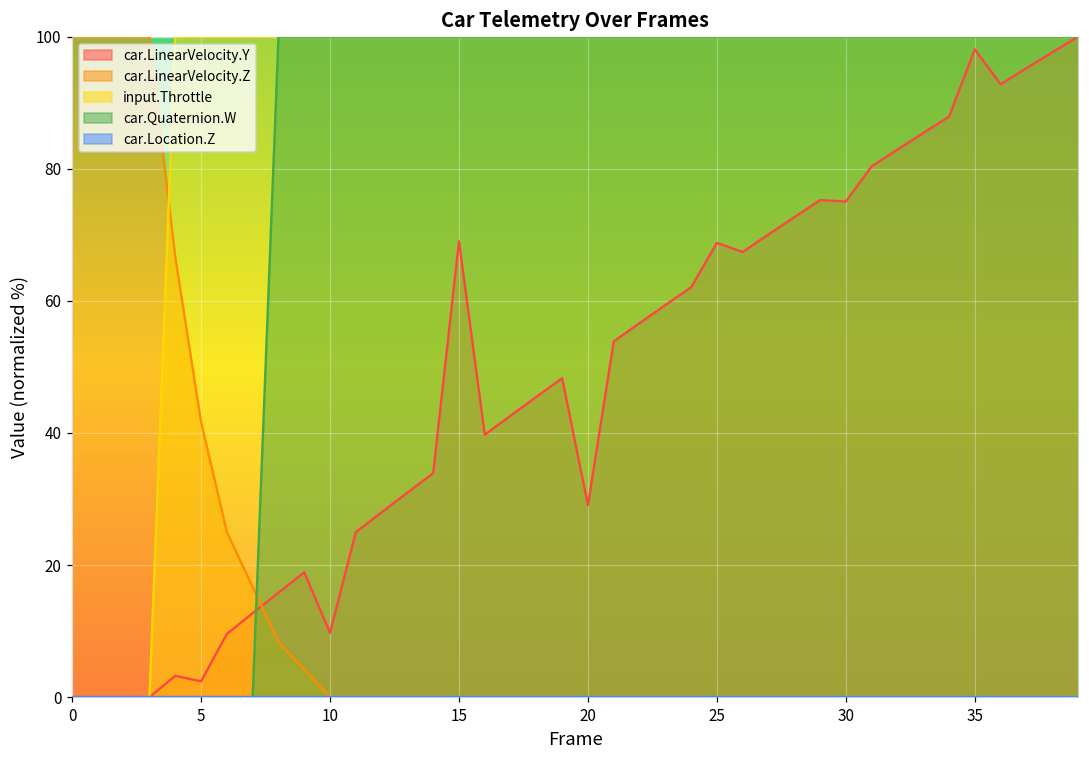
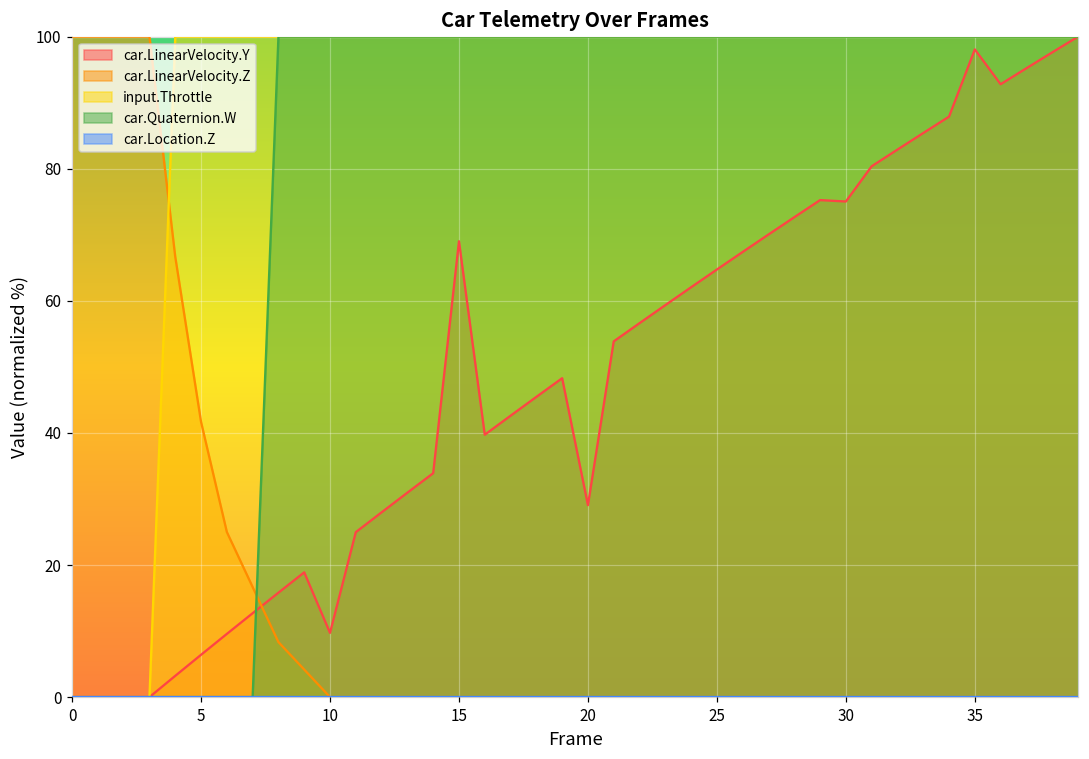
  {
    "car.LinearVelocity.Y": {
-     "5": 2,
+     "5": 6,
      "10": 10,
      "15": 69,
      "20": 29,
-     "25": 69,
+     "25": 65,
      "30": 75,
      "35": 98
    }
  }
